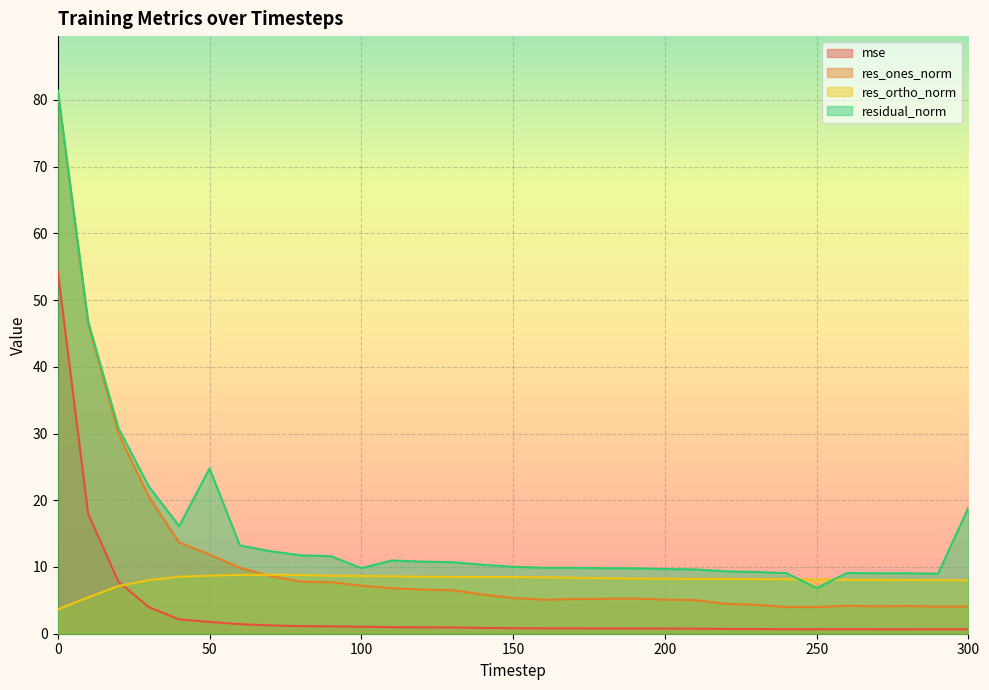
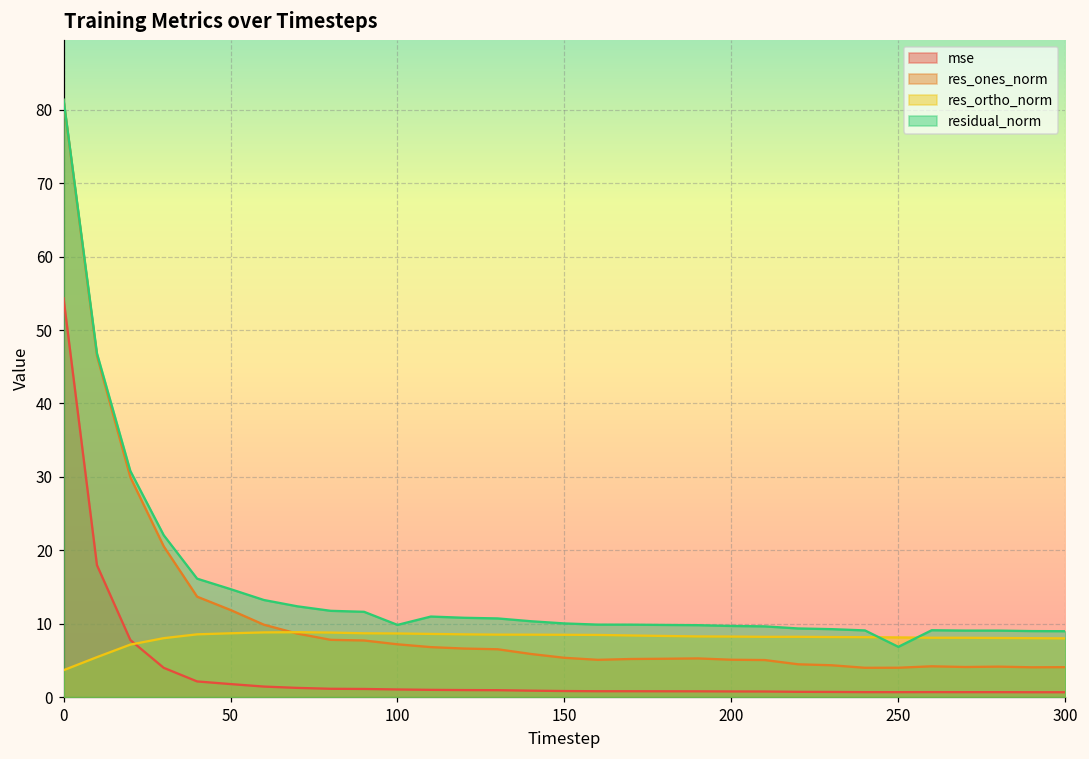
  {
    "residual_norm": {
-     "50": 25,
+     "50": 15,
      "100": 10,
      "150": 10,
      "200": 10,
      "250": 7,
-     "300": 19
+     "300": 9
    }
  }
